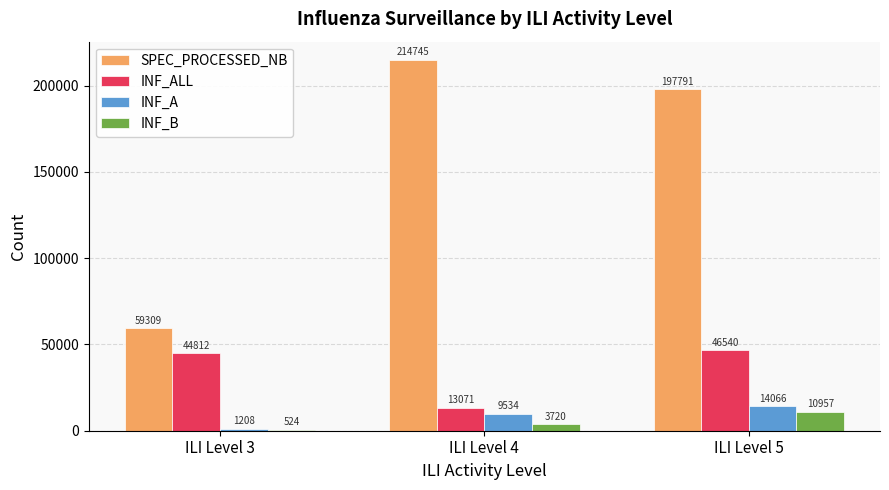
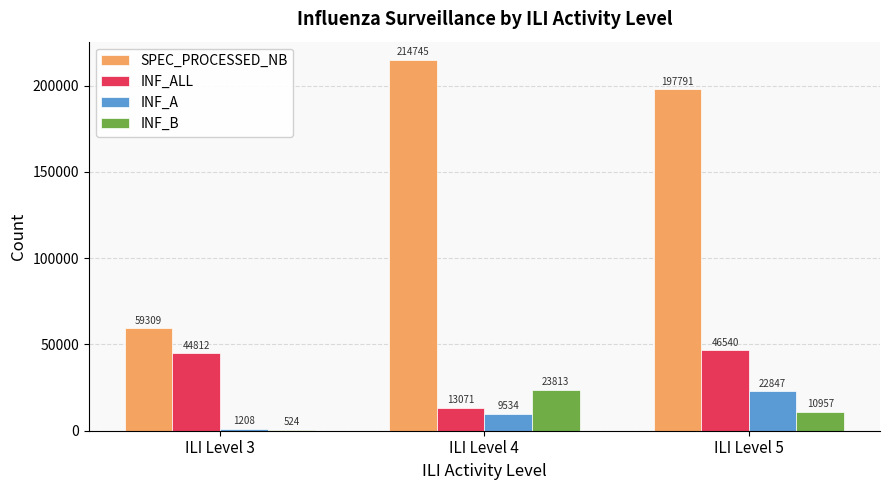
  {
    "SPEC_PROCESSED_NB": {
      "ILI Level 3": 59309,
      "ILI Level 4": 214745,
      "ILI Level 5": 197791
    },
    "INF_ALL": {
      "ILI Level 3": 44812,
      "ILI Level 4": 13071,
      "ILI Level 5": 46540
    },
    "INF_A": {
      "ILI Level 3": 1208,
      "ILI Level 4": 9534,
-     "ILI Level 5": 14066
+     "ILI Level 5": 22847
    },
    "INF_B": {
      "ILI Level 3": 524,
-     "ILI Level 4": 3720,
+     "ILI Level 4": 23813,
      "ILI Level 5": 10957
    }
  }
